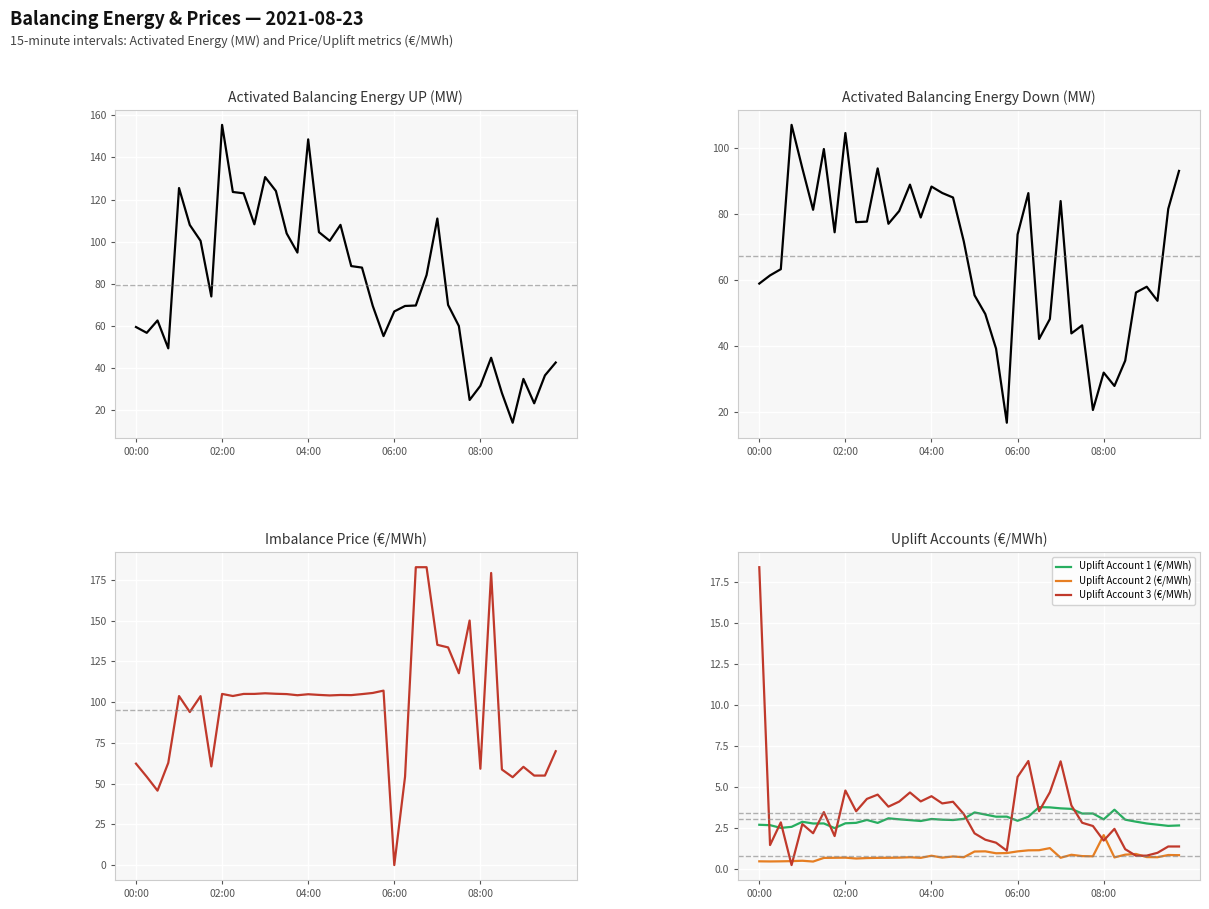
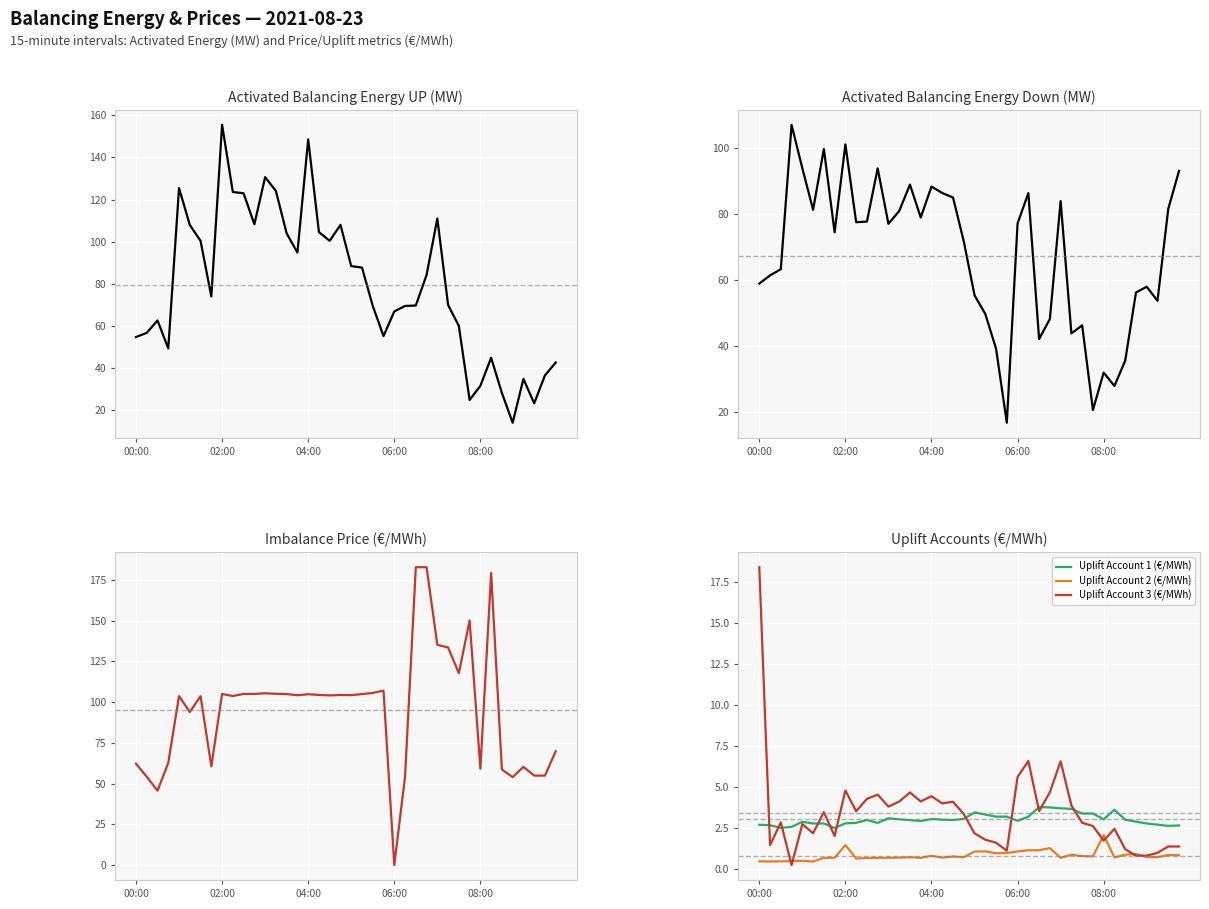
  {
    "Activated Balancing Energy UP (MW)": {
-     "00:00": 59,
+     "00:00": 55,
      "02:00": 155,
      "04:00": 149,
      "06:00": 67,
      "08:00": 31
    },
    "Activated Balancing Energy Down (MW)": {
      "00:00": 59,
-     "02:00": 104,
+     "02:00": 101,
      "04:00": 88,
-     "06:00": 74,
+     "06:00": 77,
      "08:00": 32
    },
    "Imbalance Price (€/MWh)": {
      "00:00": 62,
      "02:00": 105,
      "04:00": 105,
      "06:00": 0,
      "08:00": 59
    },
    "Uplift Accounts (€/MWh)": {
      "Uplift Account 1 (€/MWh)": {
        "00:00": 2.7,
        "02:00": 2.8,
        "04:00": 3.1,
        "06:00": 2.9,
        "08:00": 3.0
      },
      "Uplift Account 2 (€/MWh)": {
        "00:00": 0.5,
-       "02:00": 0.7,
+       "02:00": 1.5,
        "04:00": 0.8,
        "06:00": 1.1,
        "08:00": 2.1
      },
      "Uplift Account 3 (€/MWh)": {
        "00:00": 18.4,
        "02:00": 4.8,
        "04:00": 4.4,
        "06:00": 5.6,
        "08:00": 1.7
      }
    }
  }
